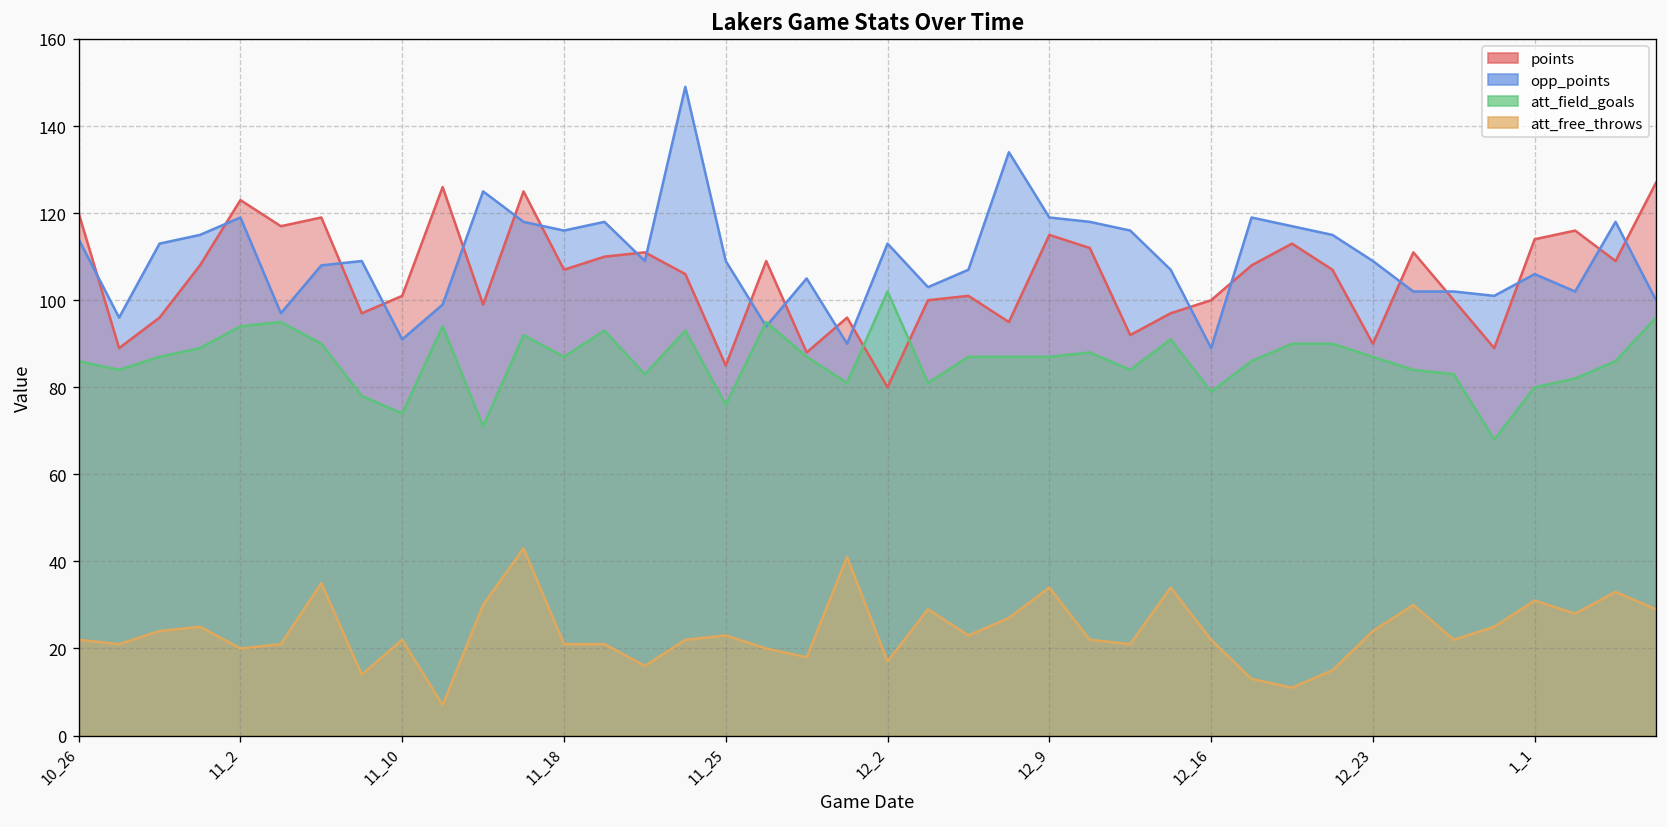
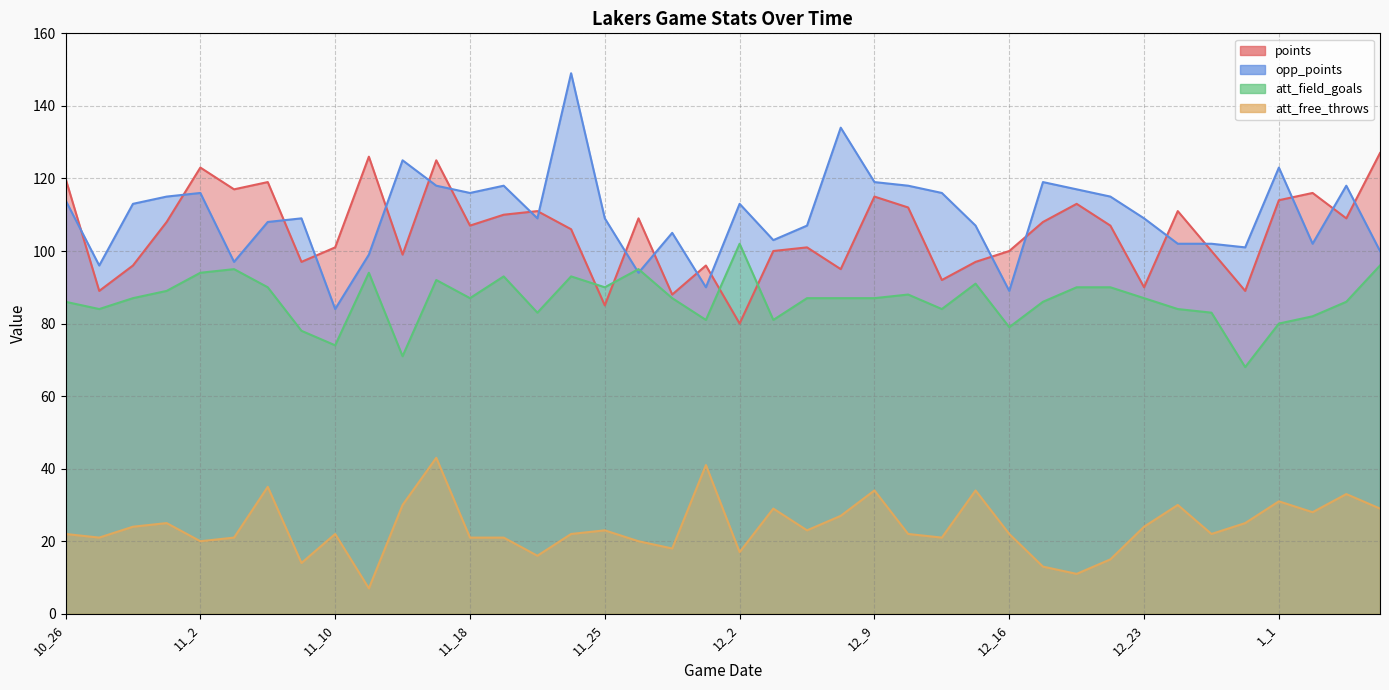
  {
    "opp_points": {
      "10_26": 114,
-     "11_2": 119,
-     "11_10": 91,
+     "11_2": 116,
+     "11_10": 84,
      "11_18": 116,
      "11_25": 109,
      "12_2": 113,
      "12_9": 119,
      "12_16": 89,
      "12_23": 109,
-     "1_1": 106
+     "1_1": 123
    },
    "att_field_goals": {
      "10_26": 86,
      "11_2": 94,
      "11_10": 74,
      "11_18": 87,
-     "11_25": 76,
+     "11_25": 90,
      "12_2": 102,
      "12_9": 87,
      "12_16": 79,
      "12_23": 87,
      "1_1": 80
    }
  }
